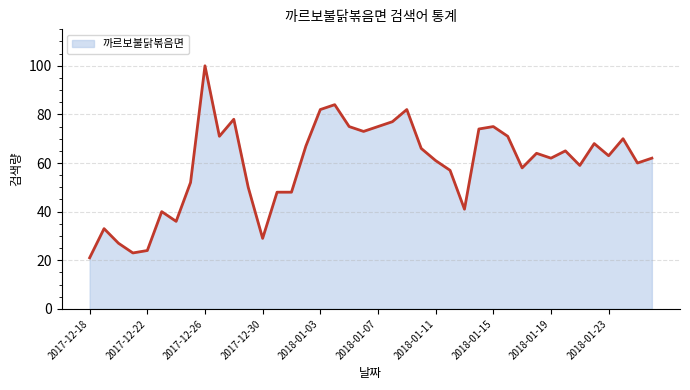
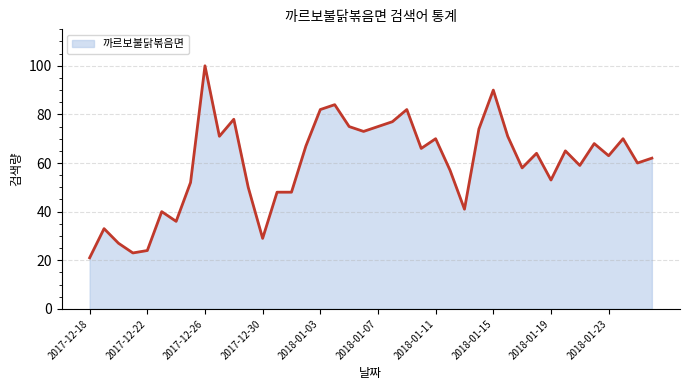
  {
    "2017-12-18": 21,
    "2017-12-22": 24,
    "2017-12-26": 100,
    "2017-12-30": 29,
    "2018-01-03": 82,
    "2018-01-07": 75,
-   "2018-01-11": 61,
-   "2018-01-15": 75,
-   "2018-01-19": 62,
+   "2018-01-11": 70,
+   "2018-01-15": 90,
+   "2018-01-19": 53,
    "2018-01-23": 63
  }
